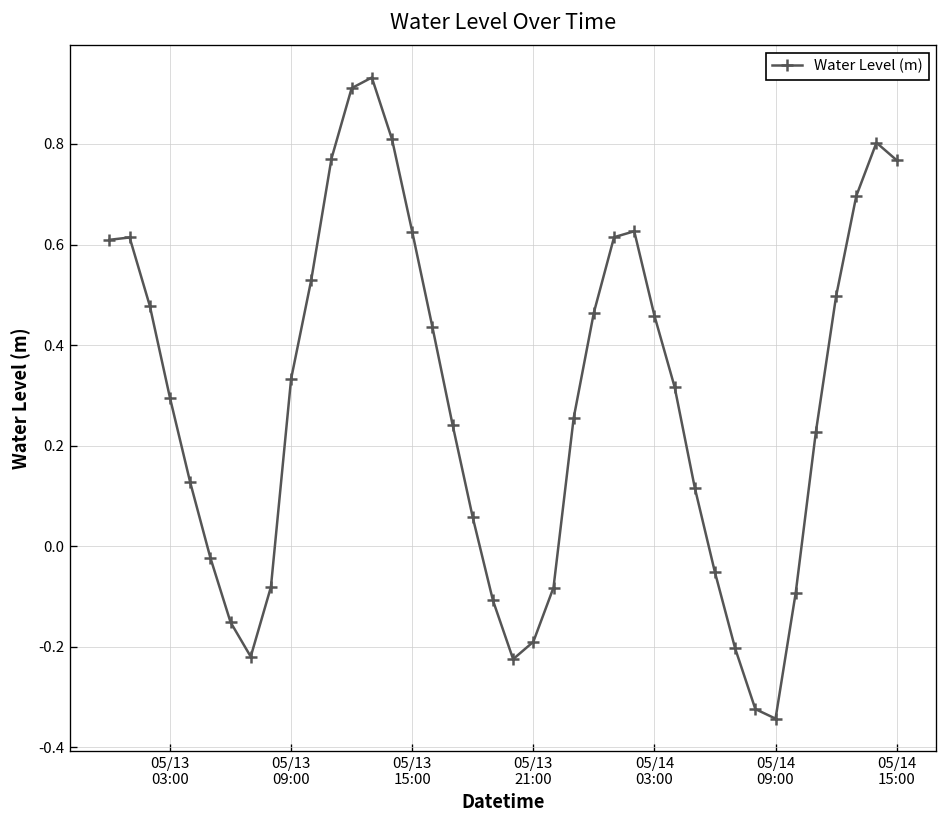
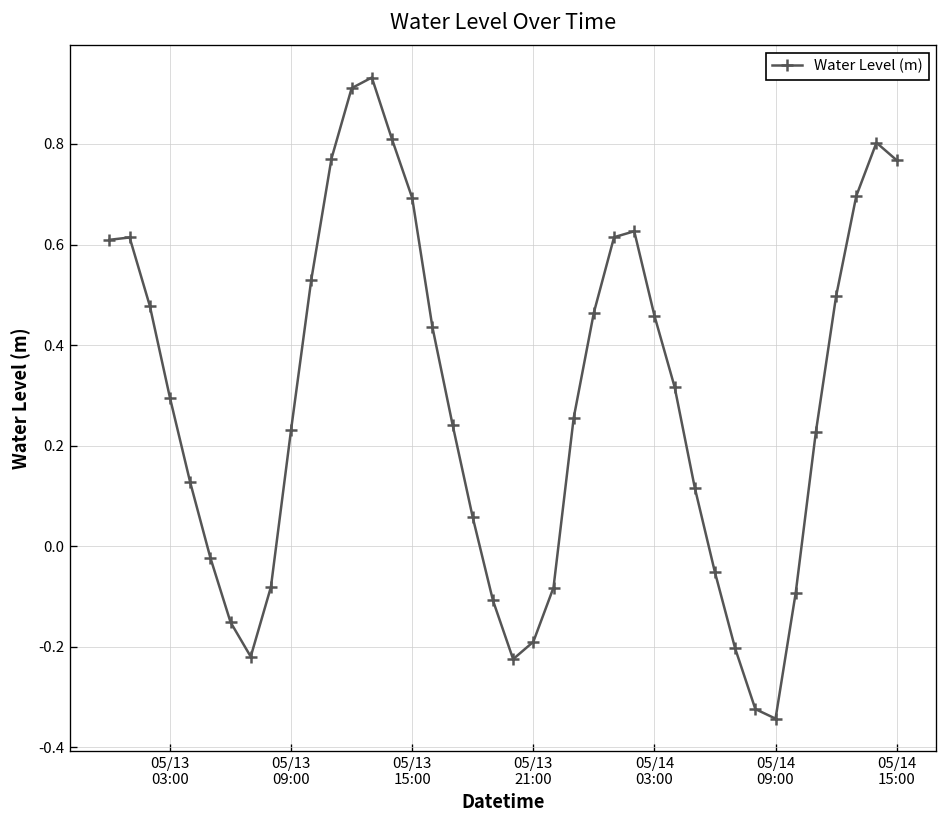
  {
    "05/13 03:00": 0.29,
-   "05/13 09:00": 0.33,
-   "05/13 15:00": 0.63,
+   "05/13 09:00": 0.23,
+   "05/13 15:00": 0.69,
    "05/13 21:00": -0.19,
    "05/14 03:00": 0.46,
    "05/14 09:00": -0.34,
    "05/14 15:00": 0.77
  }
